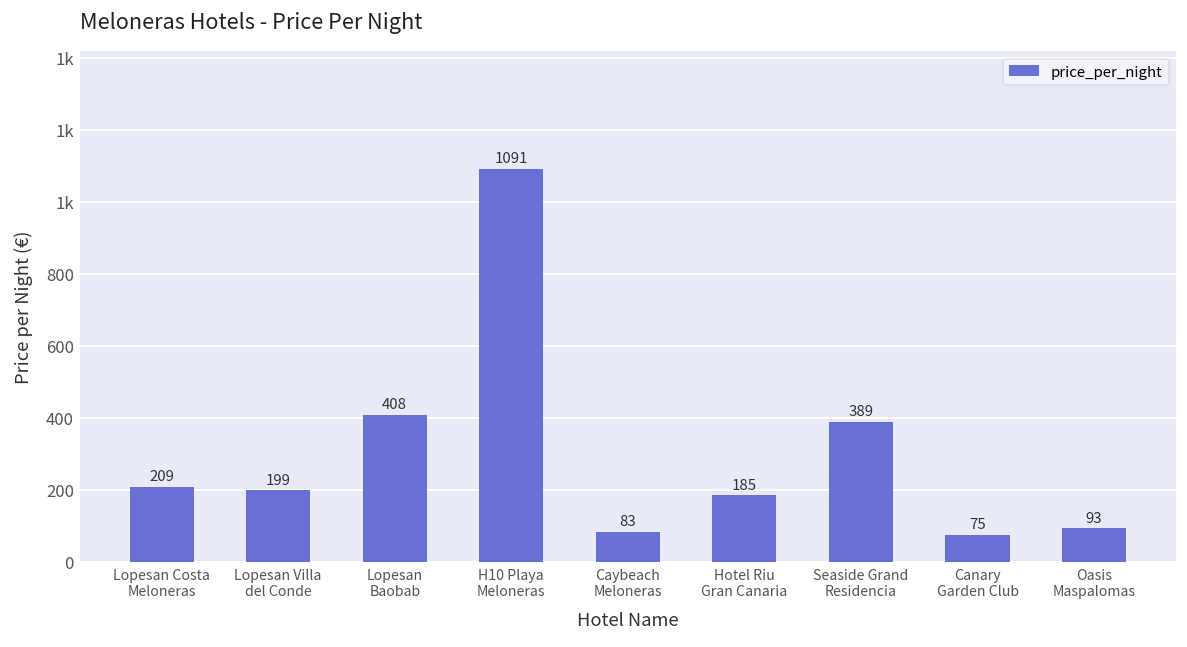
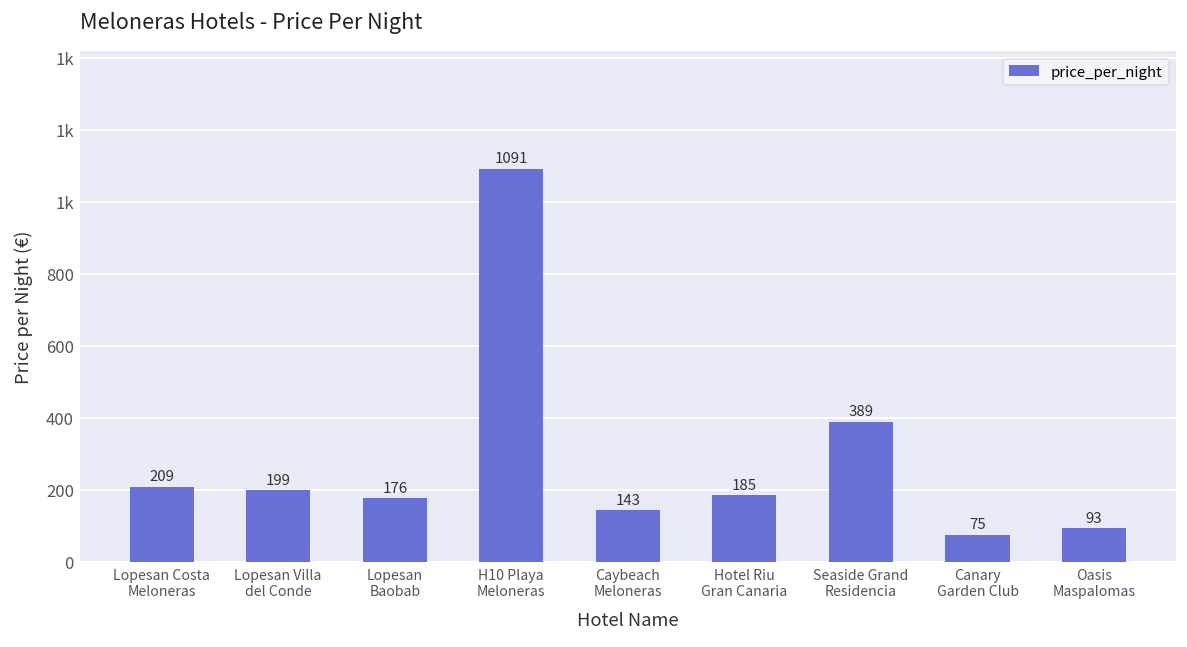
  {
    "Lopesan Costa Meloneras": 209,
    "Lopesan Villa del Conde": 199,
-   "Lopesan Baobab": 408,
+   "Lopesan Baobab": 176,
    "H10 Playa Meloneras": 1091,
-   "Caybeach Meloneras": 83,
+   "Caybeach Meloneras": 143,
    "Hotel Riu Gran Canaria": 185,
    "Seaside Grand Residencia": 389,
    "Canary Garden Club": 75,
    "Oasis Maspalomas": 93
  }
